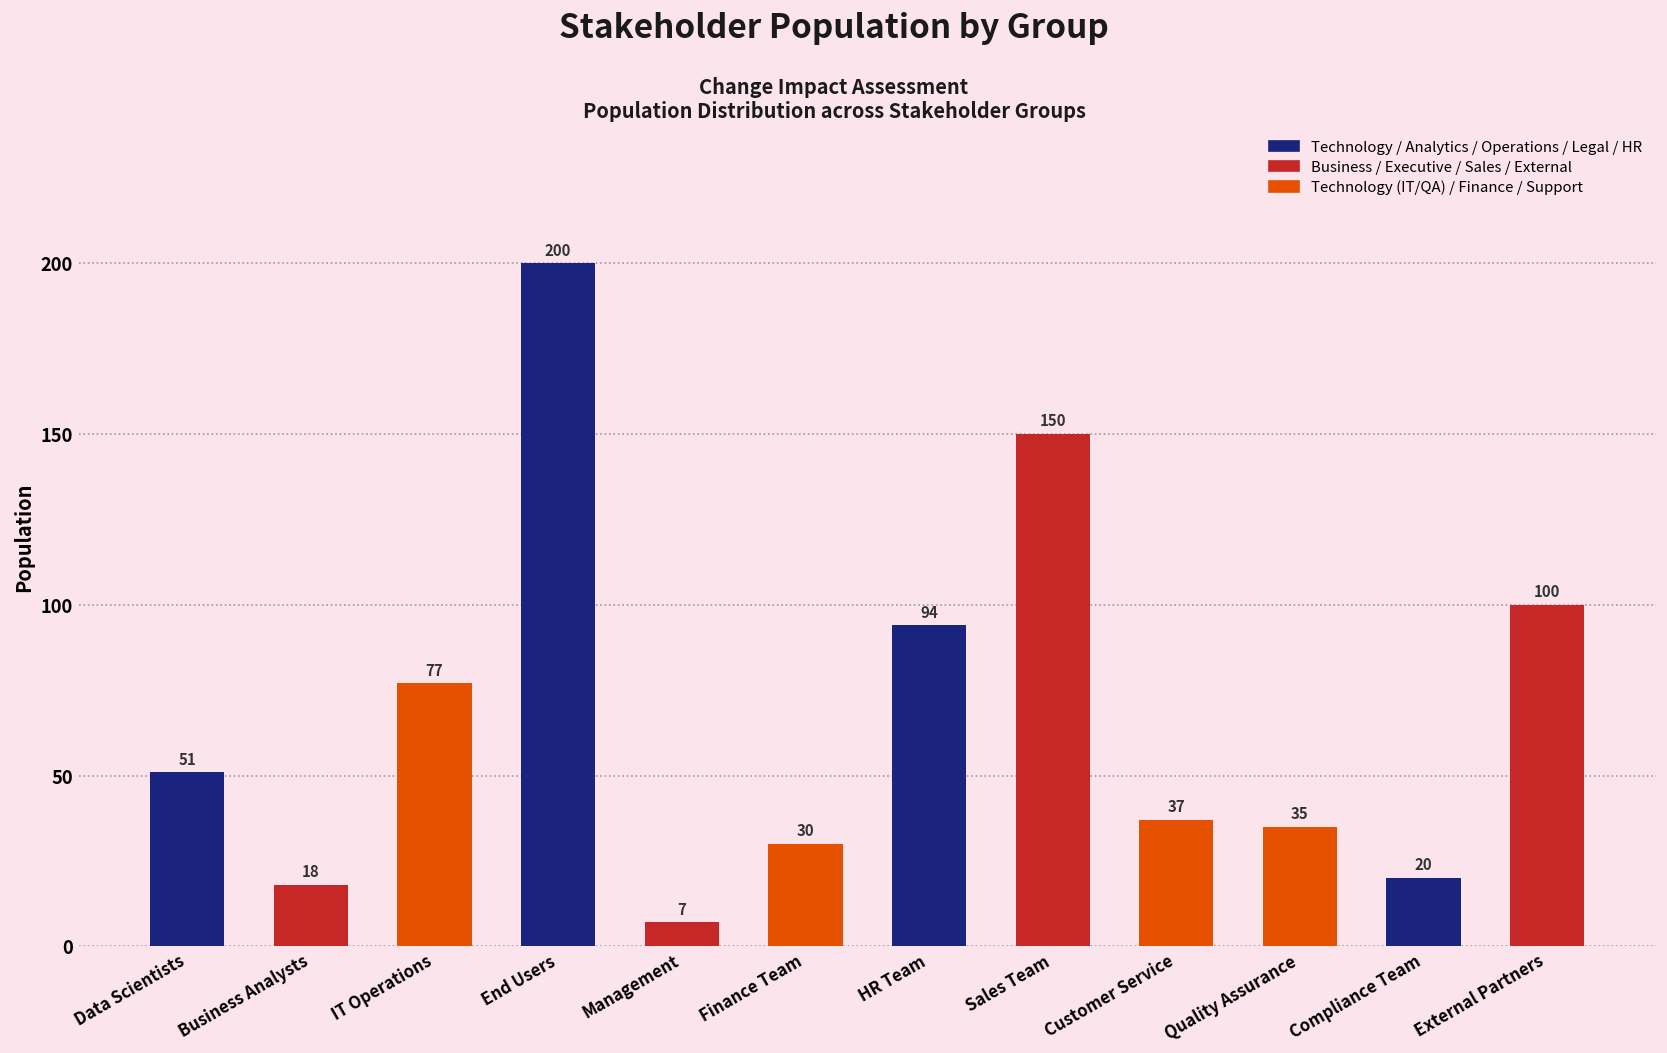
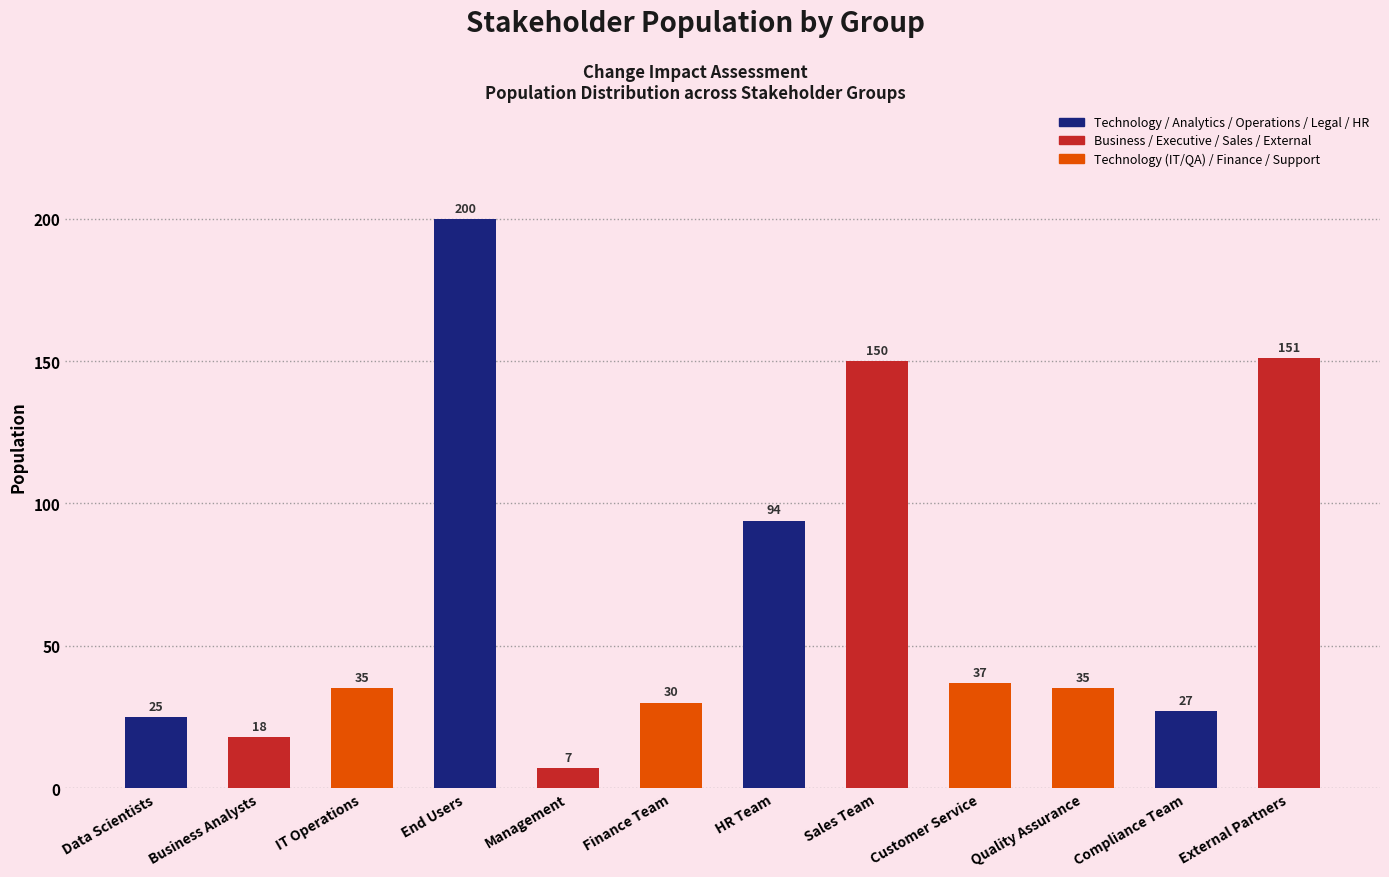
  {
-   "Data Scientists": 51,
+   "Data Scientists": 25,
    "Business Analysts": 18,
-   "IT Operations": 77,
+   "IT Operations": 35,
    "End Users": 200,
    "Management": 7,
    "Finance Team": 30,
    "HR Team": 94,
    "Sales Team": 150,
    "Customer Service": 37,
    "Quality Assurance": 35,
-   "Compliance Team": 20,
-   "External Partners": 100
+   "Compliance Team": 27,
+   "External Partners": 151
  }
